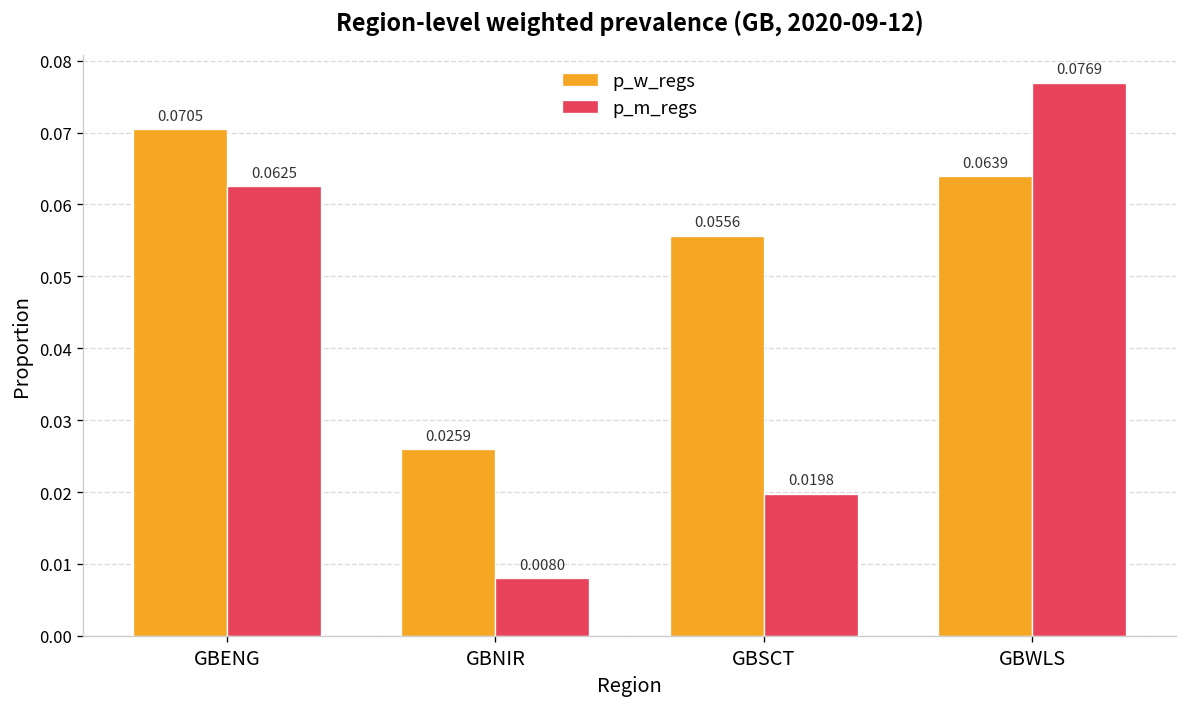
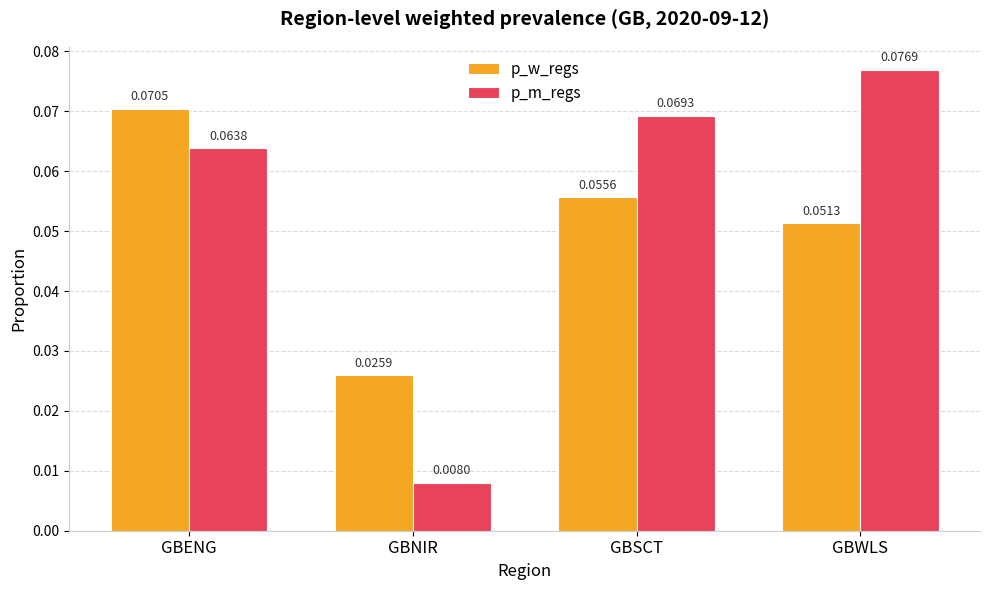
  {
    "p_w_regs": {
      "GBENG": 0.0705,
      "GBNIR": 0.0259,
      "GBSCT": 0.0556,
-     "GBWLS": 0.0639
+     "GBWLS": 0.0513
    },
    "p_m_regs": {
-     "GBENG": 0.0625,
+     "GBENG": 0.0638,
      "GBNIR": 0.0080,
-     "GBSCT": 0.0198,
+     "GBSCT": 0.0693,
      "GBWLS": 0.0769
    }
  }
